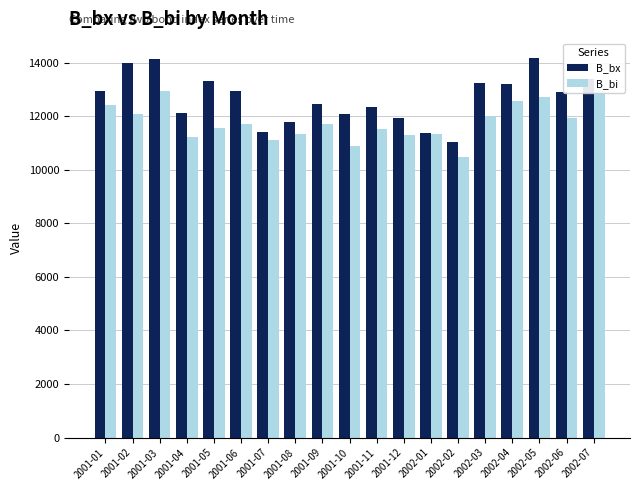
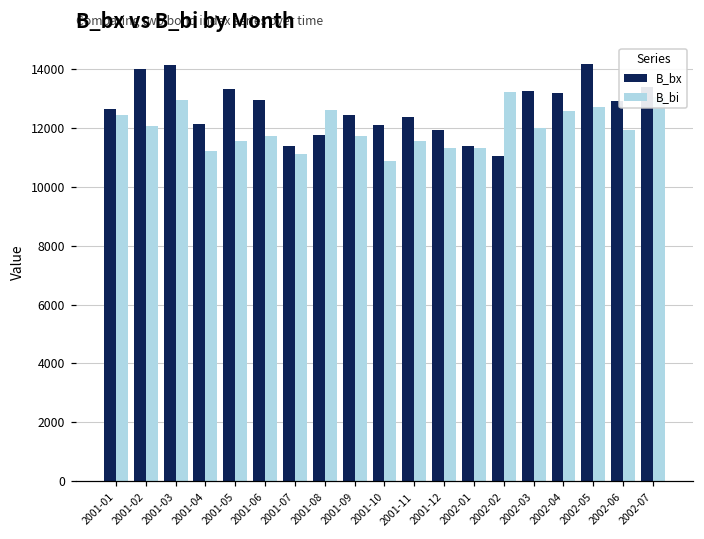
  {
    "B_bx": {
-     "2001-01": 12900,
+     "2001-01": 12600,
      "2001-02": 14000,
      "2001-03": 14100,
      "2001-04": 12100,
      "2001-05": 13300,
      "2001-06": 12900,
      "2001-07": 11400,
      "2001-08": 11800,
      "2001-09": 12400,
      "2001-10": 12100,
      "2001-11": 12300,
      "2001-12": 11900,
      "2002-01": 11400,
      "2002-02": 11000,
      "2002-03": 13300,
      "2002-04": 13200,
      "2002-05": 14200,
      "2002-06": 12900
    },
    "B_bi": {
      "2001-01": 12400,
      "2001-02": 12100,
      "2001-03": 13000,
      "2001-04": 11200,
      "2001-05": 11600,
      "2001-06": 11700,
      "2001-07": 11100,
-     "2001-08": 11300,
+     "2001-08": 12600,
      "2001-09": 11700,
      "2001-10": 10900,
      "2001-11": 11500,
      "2001-12": 11300,
      "2002-01": 11300,
-     "2002-02": 10500,
+     "2002-02": 13200,
      "2002-03": 12000,
      "2002-04": 12600,
      "2002-05": 12700,
      "2002-06": 11900
    }
  }
